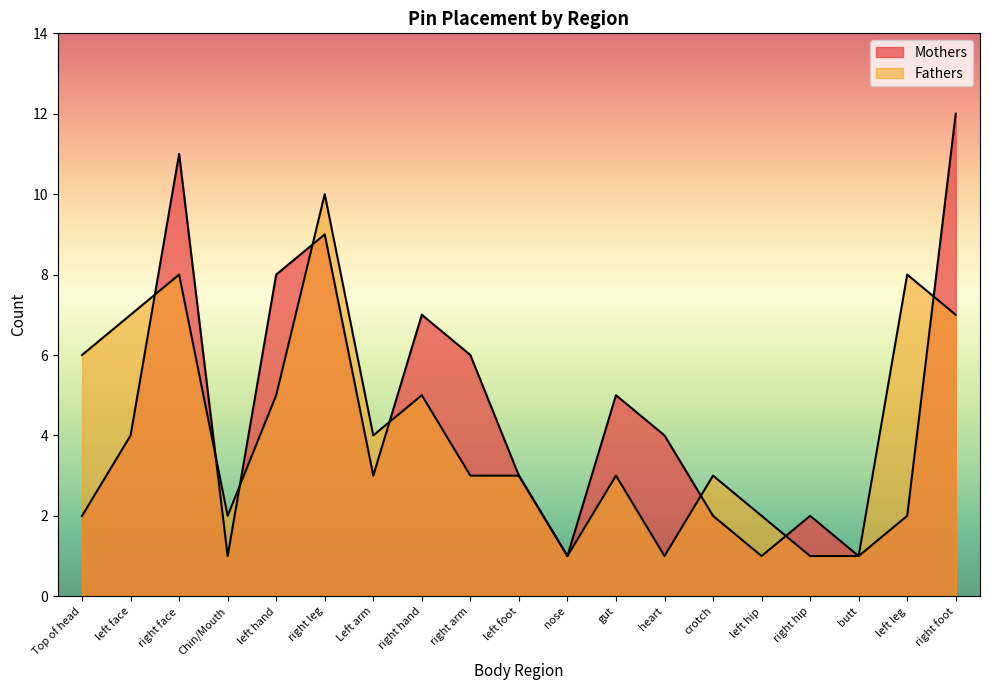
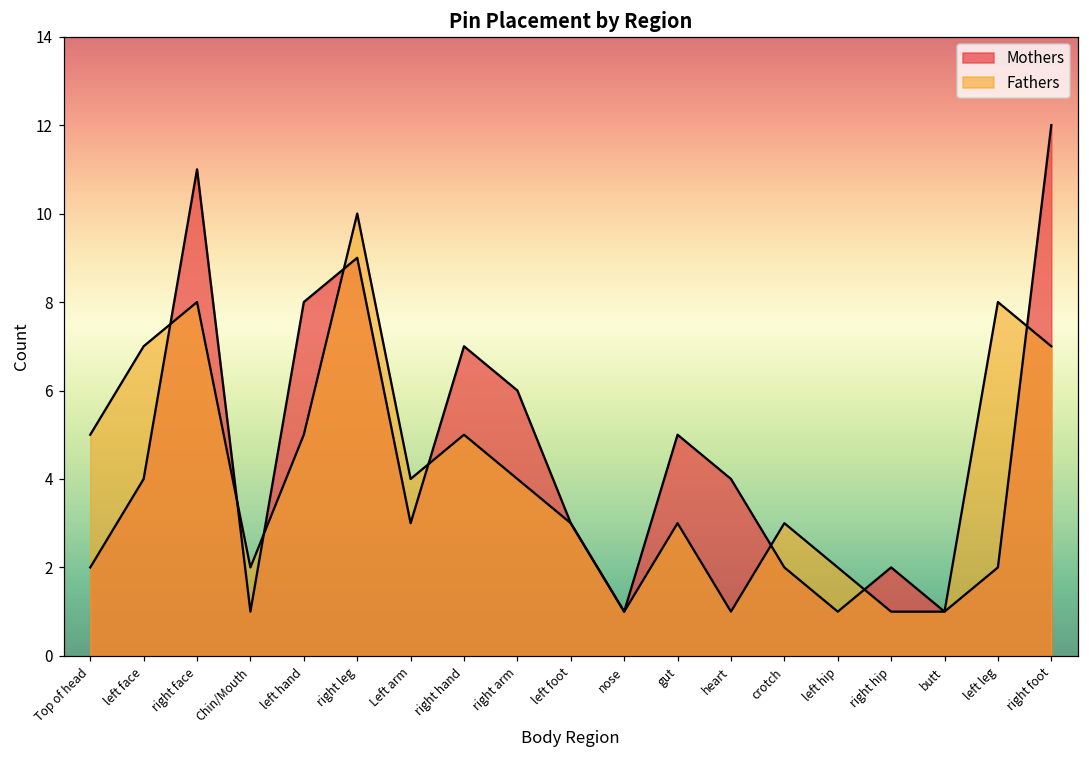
  {
    "Mothers": {
      "Top of head": 2,
      "left face": 4,
      "right face": 11,
      "Chin/Mouth": 1,
      "left hand": 8,
      "right leg": 9,
      "Left arm": 3,
      "right hand": 7,
      "right arm": 6,
      "gut": 5,
      "heart": 4,
      "crotch": 2,
      "left hip": 1,
      "right hip": 2,
      "left leg": 2,
      "right foot": 12
    },
    "Fathers": {
-     "Top of head": 6,
+     "Top of head": 5,
      "left face": 7,
      "right face": 8,
      "Chin/Mouth": 2,
      "left hand": 5,
      "right leg": 10,
      "Left arm": 4,
      "right hand": 5,
-     "right arm": 3,
+     "right arm": 4,
      "gut": 3,
      "heart": 1,
      "crotch": 3,
      "left hip": 2,
      "right hip": 1,
      "left leg": 8,
      "right foot": 7
    }
  }
